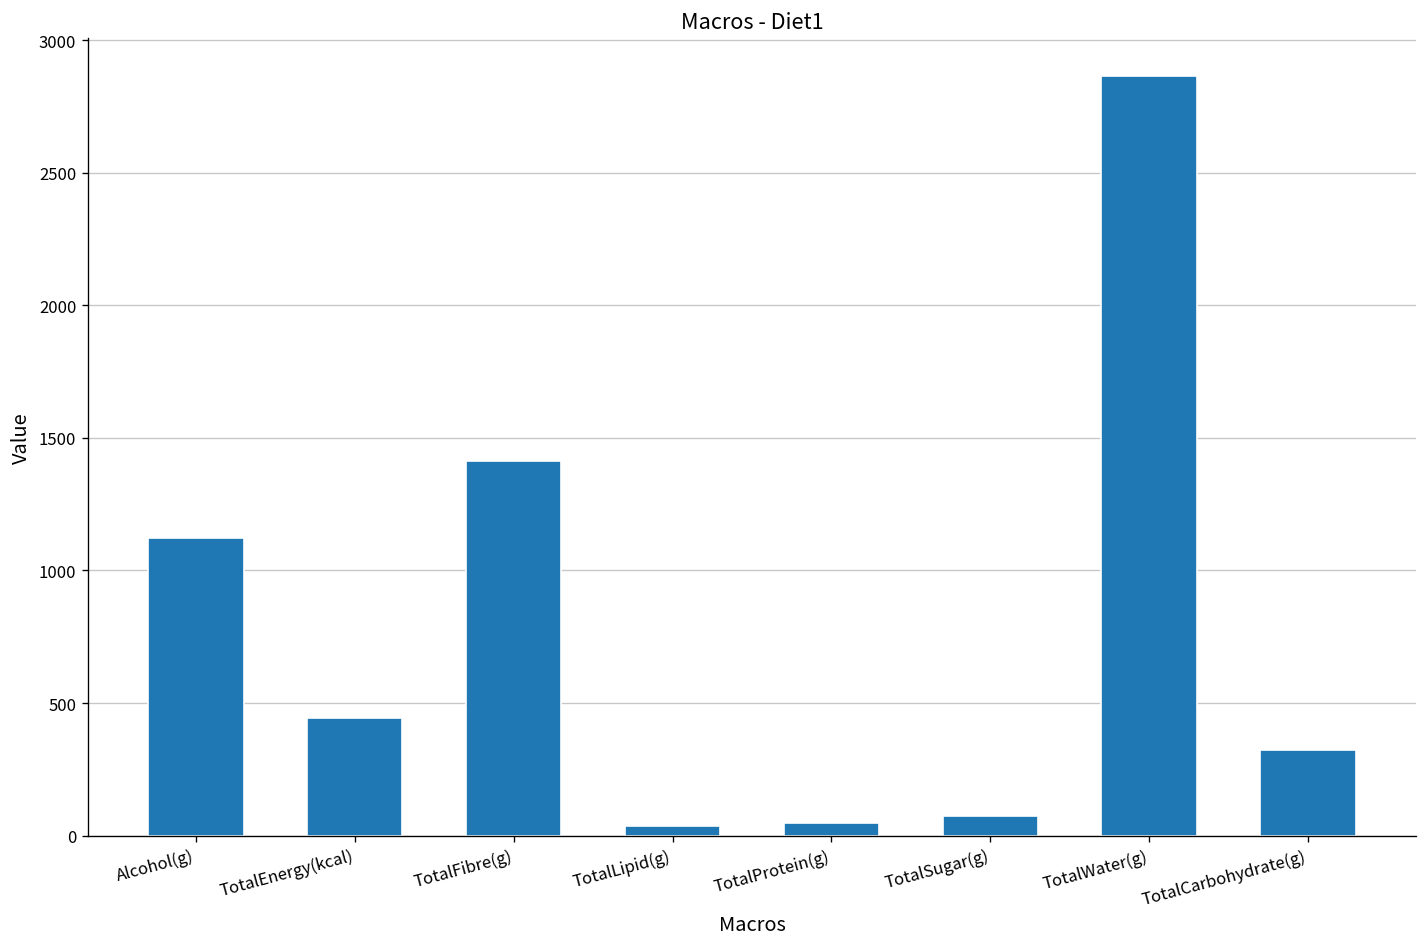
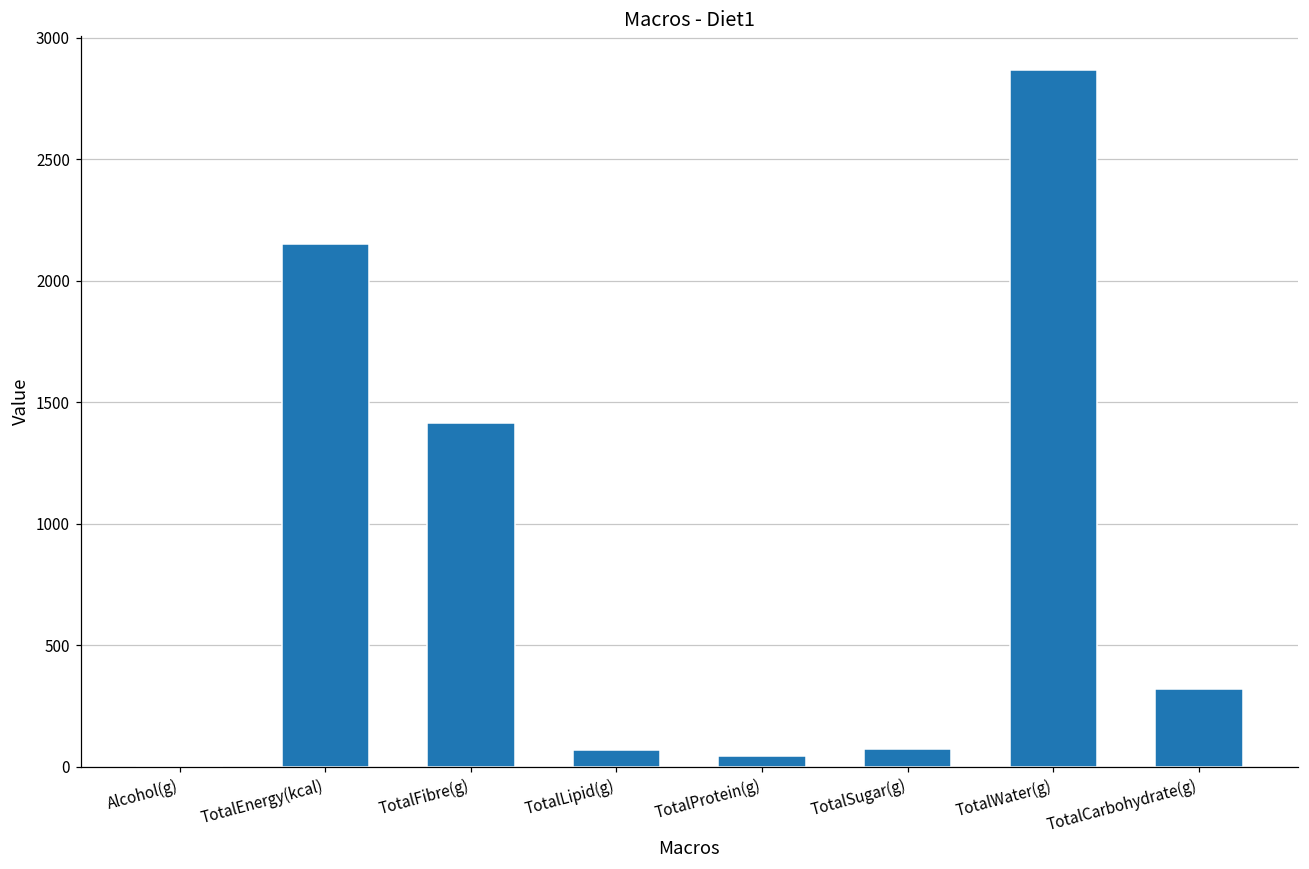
  {
-   "Alcohol(g)": 1120,
-   "TotalEnergy(kcal)": 440,
+   "Alcohol(g)": 0,
+   "TotalEnergy(kcal)": 2150,
    "TotalFibre(g)": 1410,
-   "TotalLipid(g)": 30,
+   "TotalLipid(g)": 70,
    "TotalProtein(g)": 50,
    "TotalSugar(g)": 80,
    "TotalWater(g)": 2870,
    "TotalCarbohydrate(g)": 320
  }
